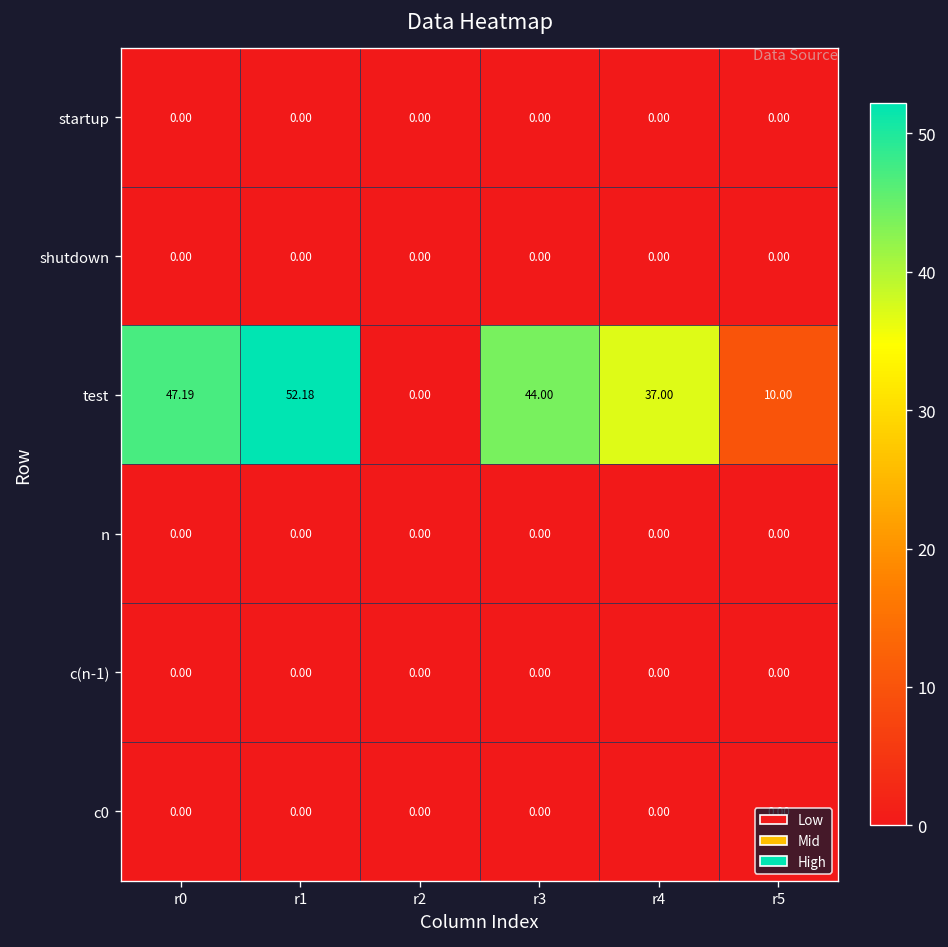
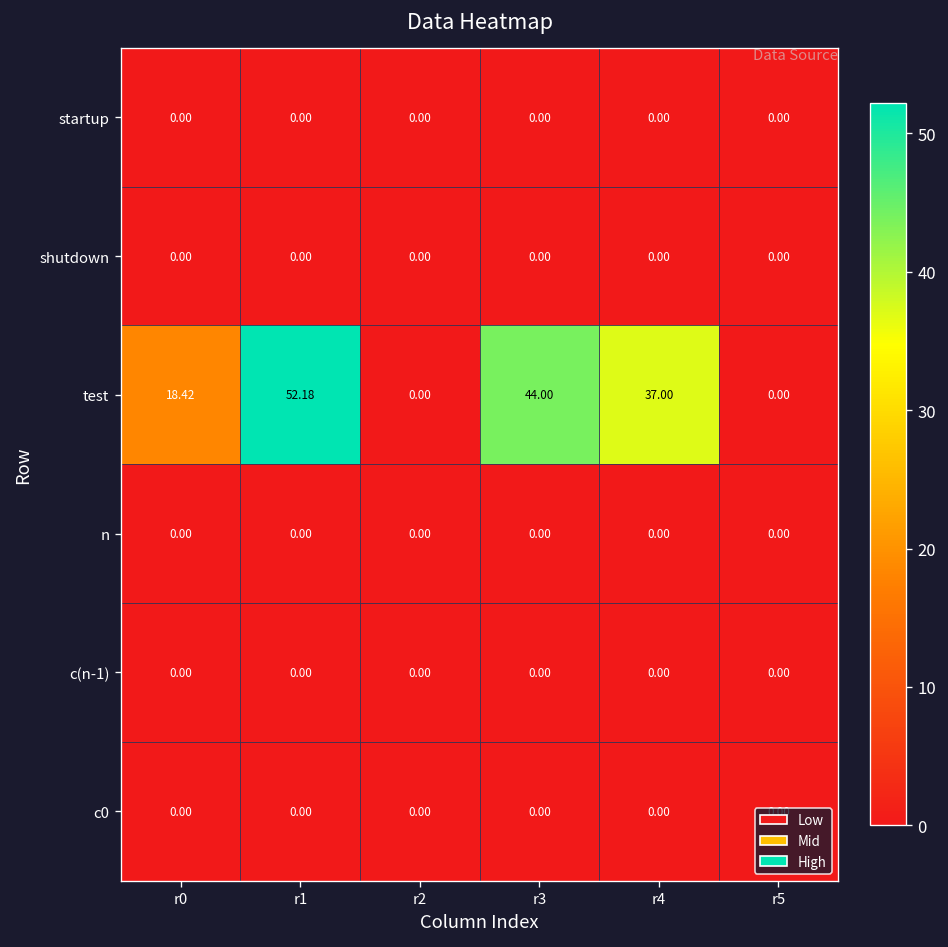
  {
    "startup": {
      "r0": 0.00,
      "r1": 0.00,
      "r2": 0.00,
      "r3": 0.00,
      "r4": 0.00
    },
    "shutdown": {
      "r0": 0.00,
      "r1": 0.00,
      "r2": 0.00,
      "r3": 0.00,
      "r4": 0.00,
      "r5": 0.00
    },
    "test": {
-     "r0": 47.19,
+     "r0": 18.42,
      "r1": 52.18,
      "r2": 0.00,
      "r3": 44.00,
      "r4": 37.00,
-     "r5": 10.00
+     "r5": 0.00
    },
    "n": {
      "r0": 0.00,
      "r1": 0.00,
      "r2": 0.00,
      "r3": 0.00,
      "r4": 0.00,
      "r5": 0.00
    },
    "c(n-1)": {
      "r0": 0.00,
      "r1": 0.00,
      "r2": 0.00,
      "r3": 0.00,
      "r4": 0.00,
      "r5": 0.00
    },
    "c0": {
      "r0": 0.00,
      "r1": 0.00,
      "r2": 0.00,
      "r3": 0.00,
      "r4": 0.00
    }
  }
